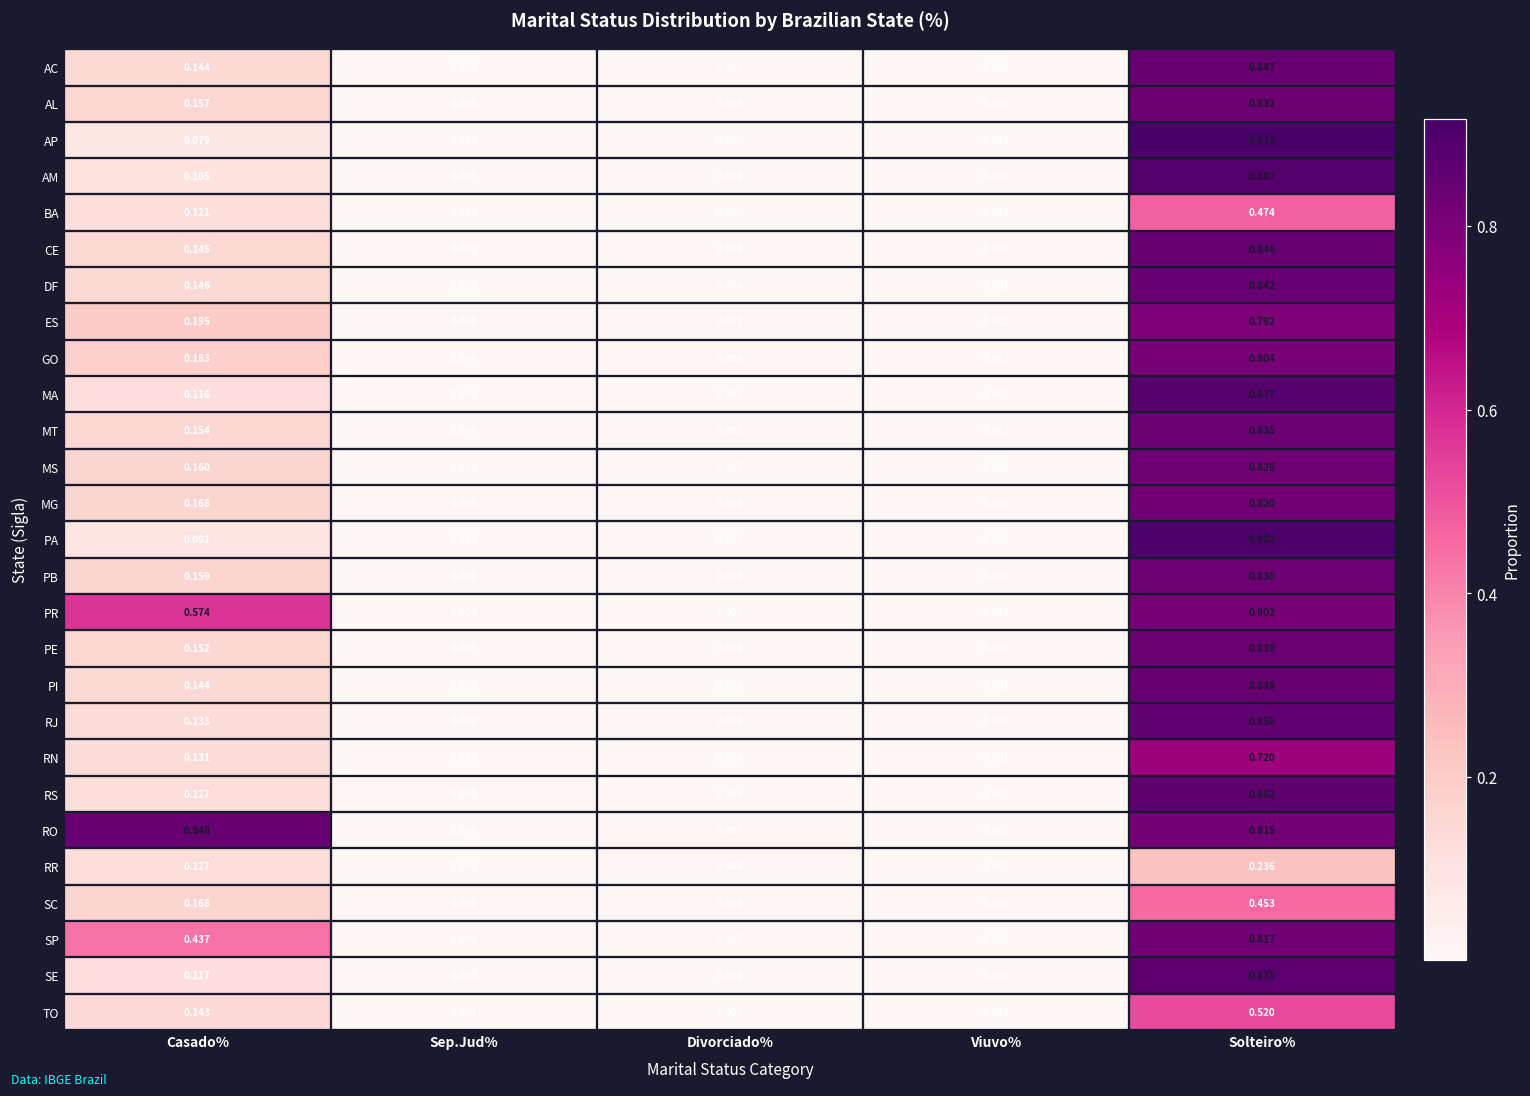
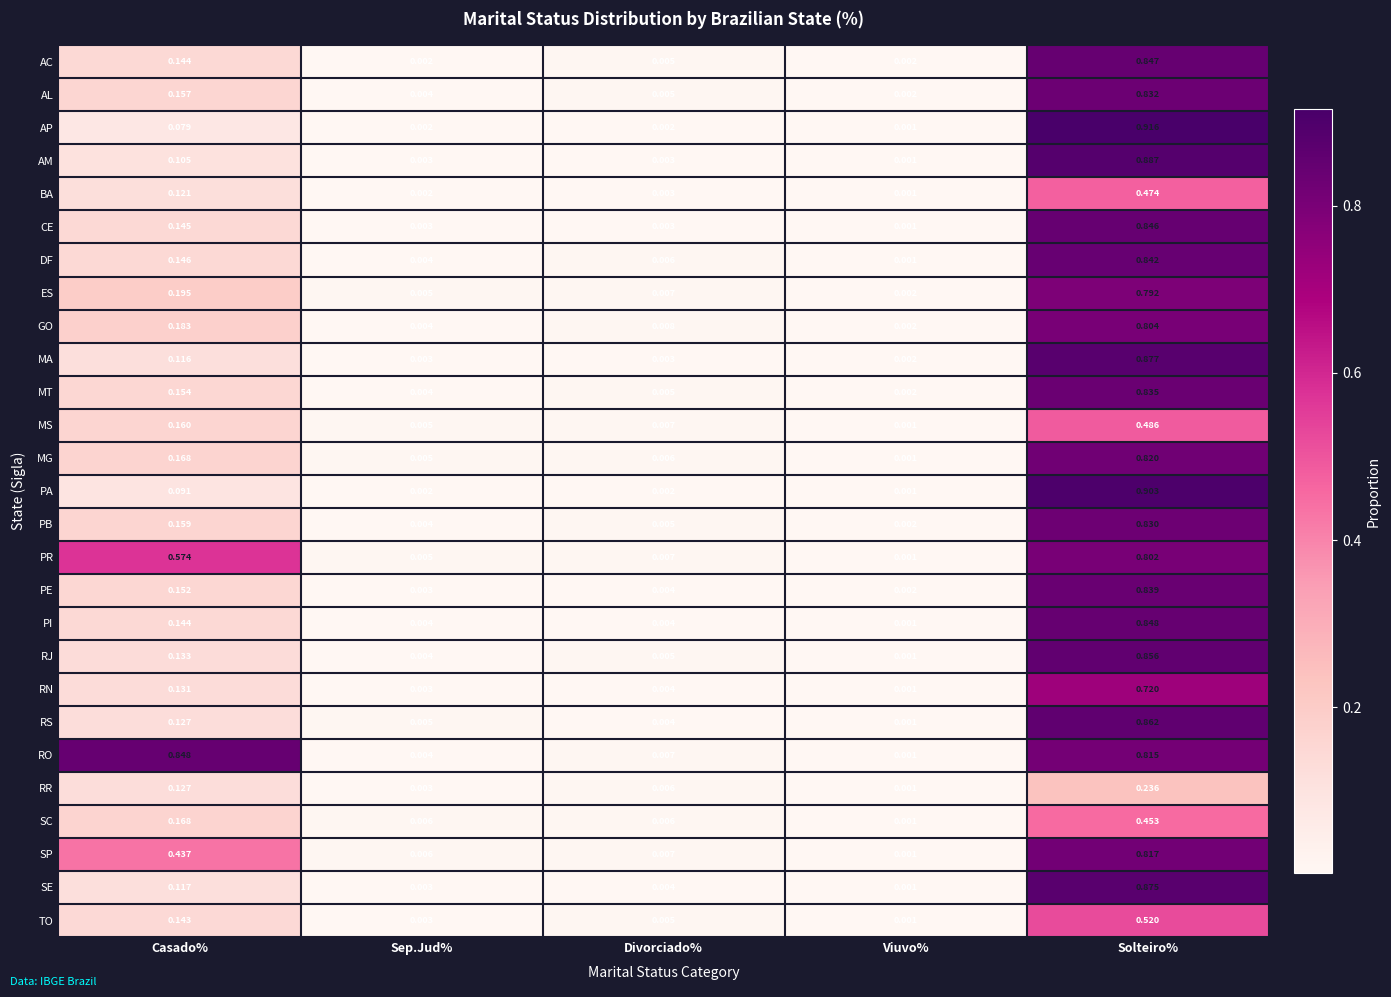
  {
    "AC": {
      "Solteiro%": 0.847
    },
    "AL": {
      "Solteiro%": 0.832
    },
    "AP": {
      "Solteiro%": 0.916
    },
    "AM": {
      "Solteiro%": 0.887
    },
    "BA": {
      "Solteiro%": 0.474
    },
    "CE": {
      "Solteiro%": 0.846
    },
    "DF": {
      "Solteiro%": 0.842
    },
    "ES": {
      "Casado%": 0.195,
      "Solteiro%": 0.792
    },
    "GO": {
      "Casado%": 0.183,
      "Solteiro%": 0.804
    },
    "MA": {
      "Solteiro%": 0.877
    },
    "MT": {
      "Solteiro%": 0.835
    },
    "MS": {
-     "Solteiro%": 0.826
+     "Solteiro%": 0.486
    },
    "MG": {
      "Solteiro%": 0.820
    },
    "PA": {
      "Solteiro%": 0.903
    },
    "PB": {
      "Solteiro%": 0.830
    },
    "PR": {
      "Casado%": 0.574,
      "Solteiro%": 0.802
    },
    "PE": {
      "Solteiro%": 0.839
    },
    "PI": {
      "Solteiro%": 0.848
    },
    "RJ": {
      "Solteiro%": 0.856
    },
    "RN": {
      "Solteiro%": 0.720
    },
    "RS": {
      "Solteiro%": 0.862
    },
    "RO": {
      "Casado%": 0.848,
      "Solteiro%": 0.815
    },
    "RR": {
      "Solteiro%": 0.236
    },
    "SC": {
      "Solteiro%": 0.453
    },
    "SP": {
      "Casado%": 0.437,
      "Solteiro%": 0.817
    },
    "SE": {
      "Solteiro%": 0.875
    },
    "TO": {
      "Solteiro%": 0.520
    }
  }
